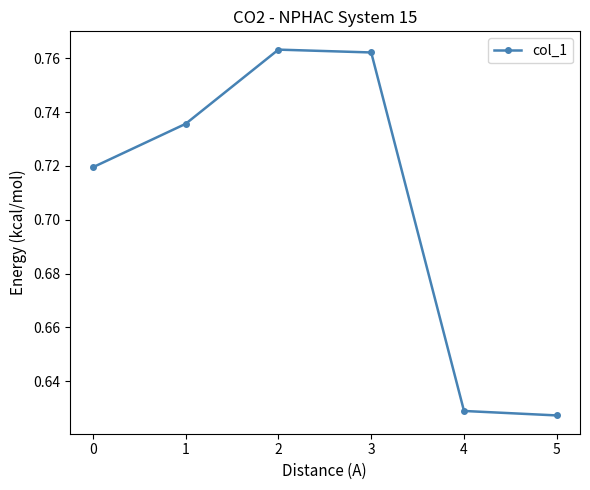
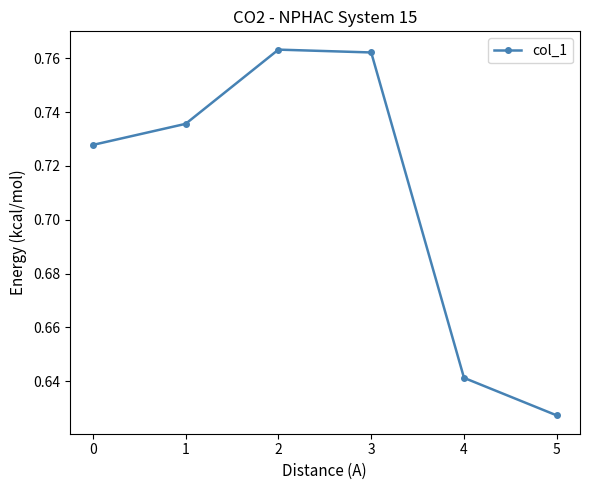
  {
-   "0": 0.719,
+   "0": 0.728,
    "1": 0.736,
    "2": 0.763,
    "3": 0.762,
-   "4": 0.629,
+   "4": 0.641,
    "5": 0.627
  }
